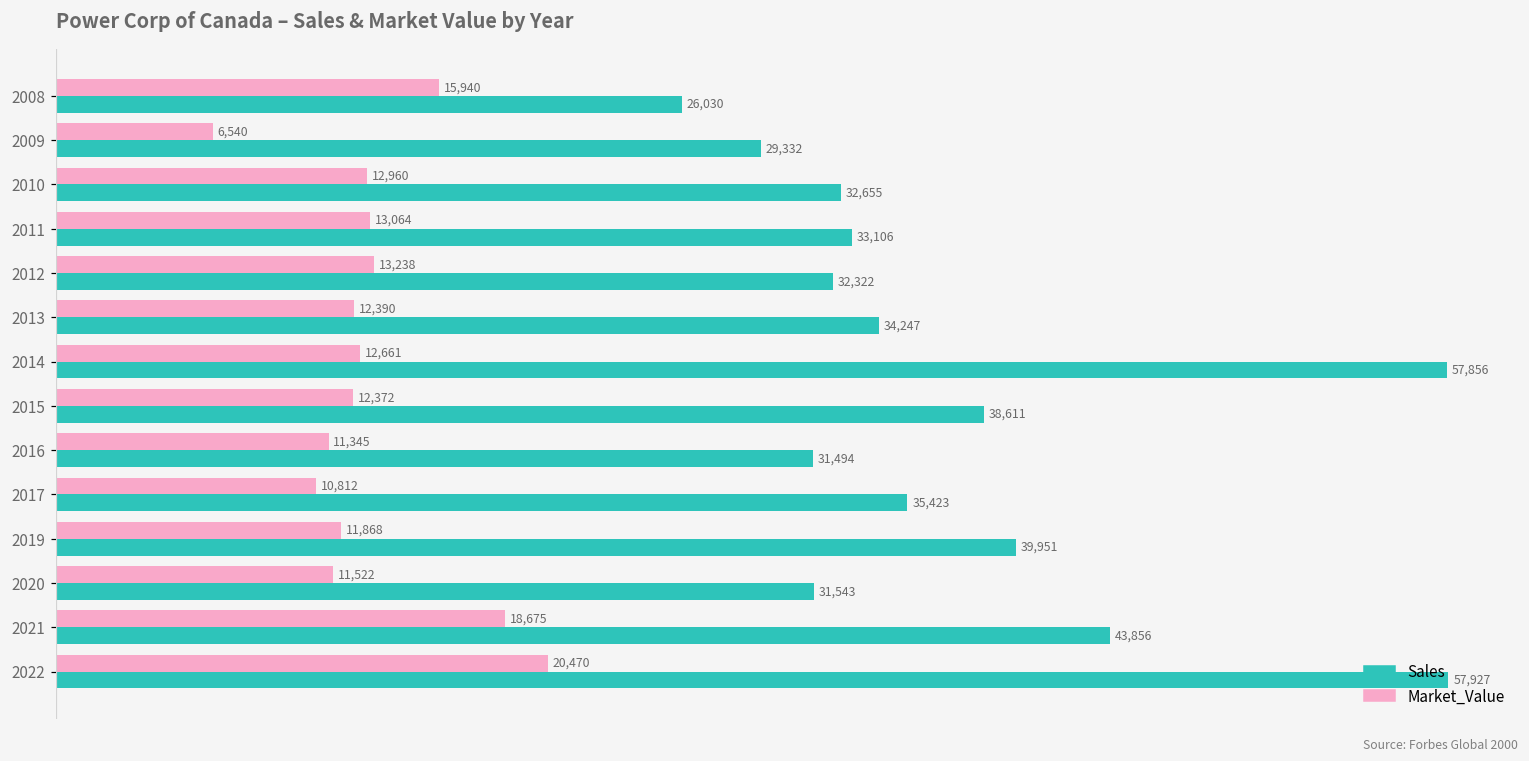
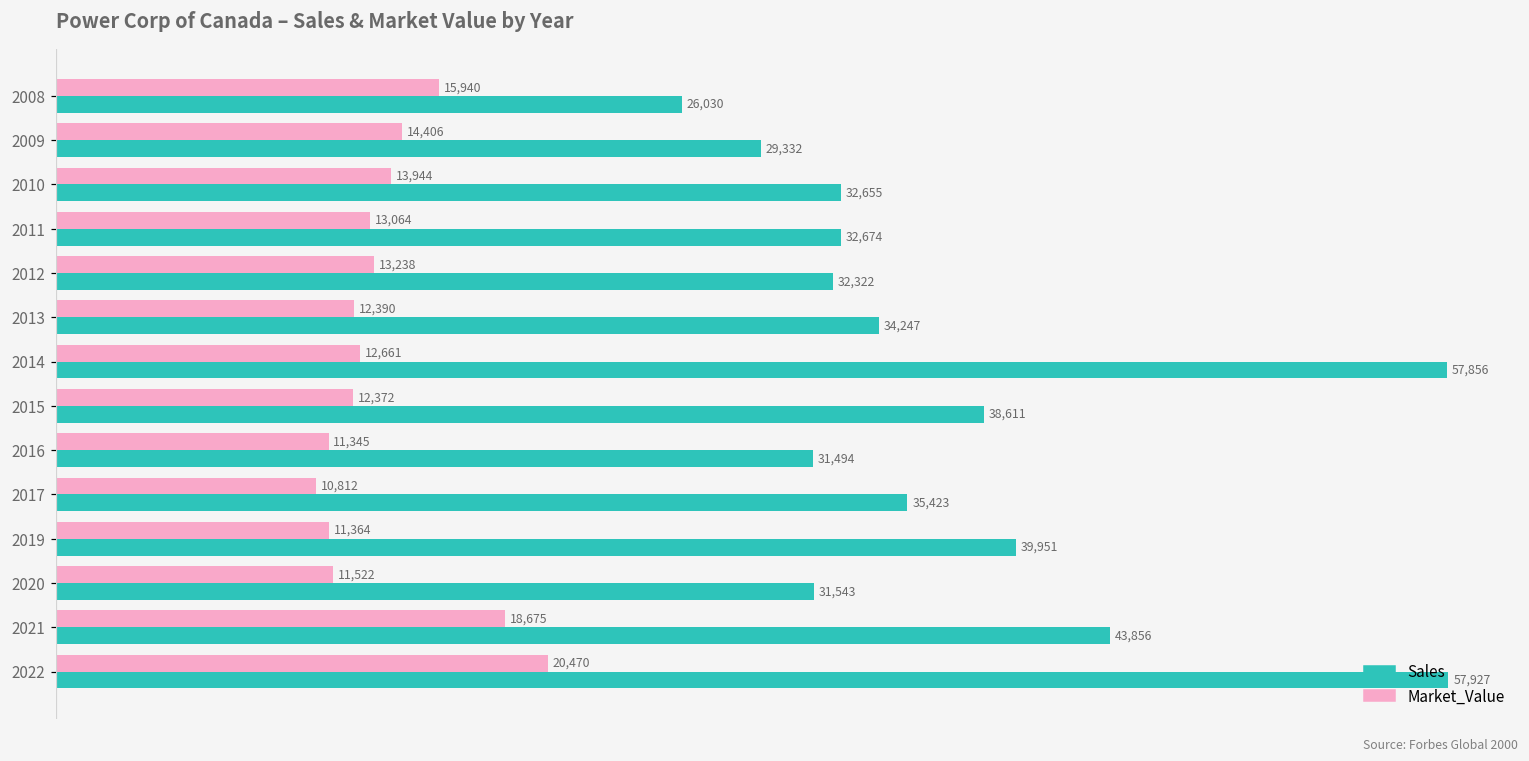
  {
    "Sales": {
      "2008": "26,030",
      "2009": "29,332",
      "2010": "32,655",
-     "2011": "33,106",
+     "2011": "32,674",
      "2012": "32,322",
      "2013": "34,247",
      "2014": "57,856",
      "2015": "38,611",
      "2016": "31,494",
      "2017": "35,423",
      "2019": "39,951",
      "2020": "31,543",
      "2021": "43,856",
      "2022": "57,927"
    },
    "Market_Value": {
      "2008": "15,940",
-     "2009": "6,540",
-     "2010": "12,960",
+     "2009": "14,406",
+     "2010": "13,944",
      "2011": "13,064",
      "2012": "13,238",
      "2013": "12,390",
      "2014": "12,661",
      "2015": "12,372",
      "2016": "11,345",
      "2017": "10,812",
-     "2019": "11,868",
+     "2019": "11,364",
      "2020": "11,522",
      "2021": "18,675",
      "2022": "20,470"
    }
  }
